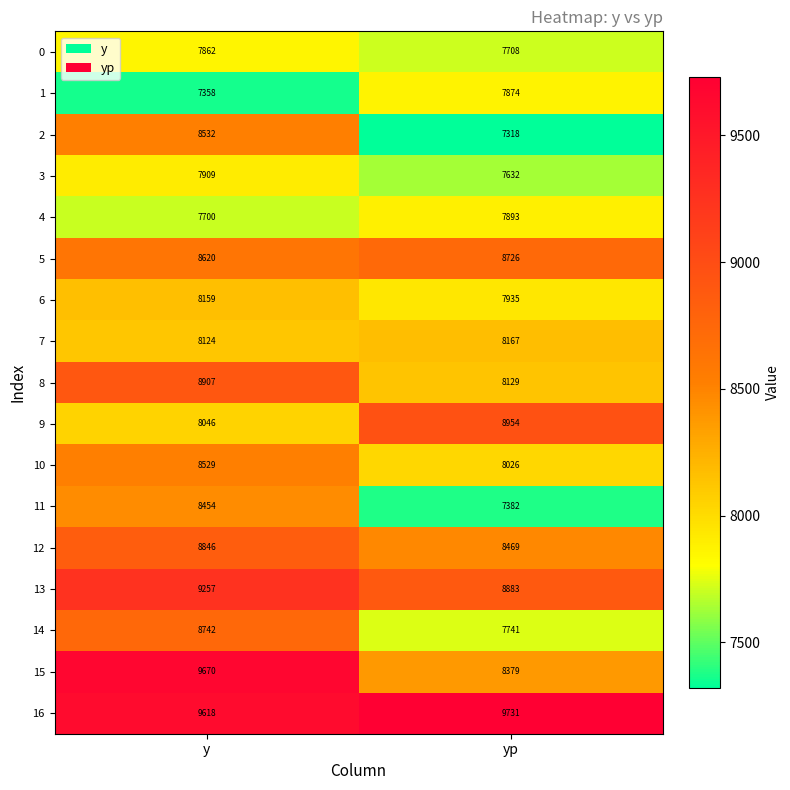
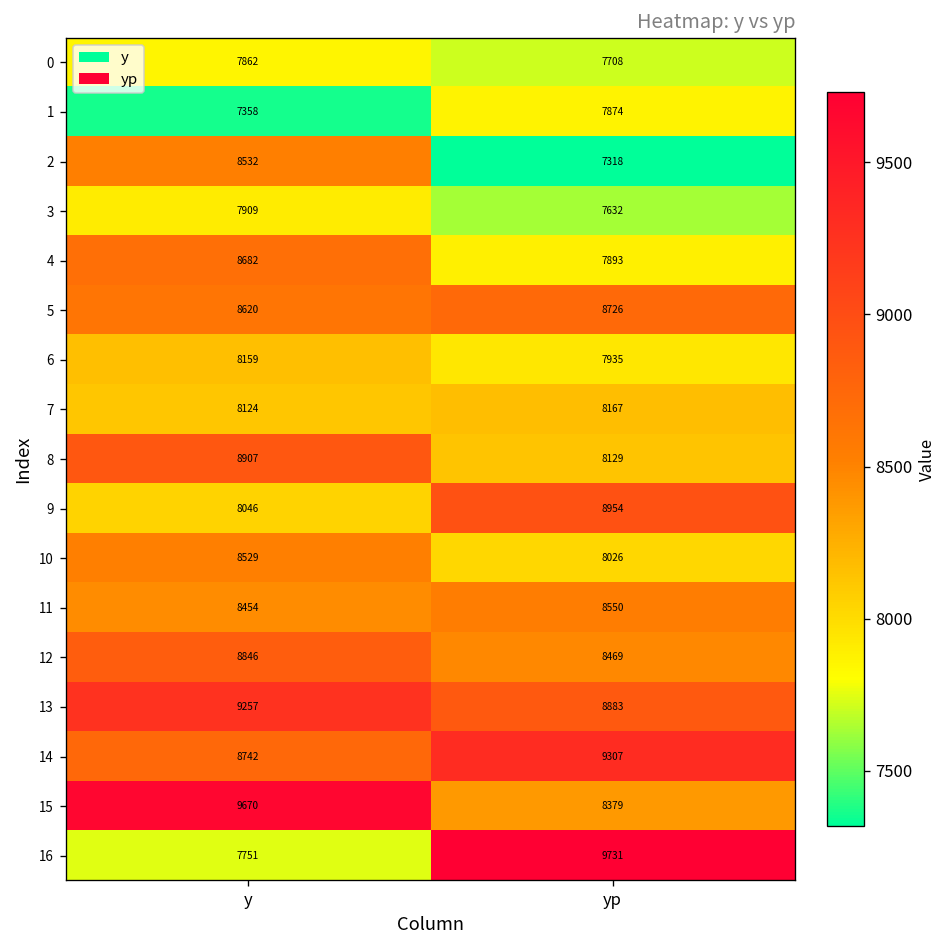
  {
    "0": {
      "y": 7862,
      "yp": 7708
    },
    "1": {
      "y": 7358,
      "yp": 7874
    },
    "2": {
      "y": 8532,
      "yp": 7318
    },
    "3": {
      "y": 7909,
      "yp": 7632
    },
    "4": {
-     "y": 7700,
+     "y": 8682,
      "yp": 7893
    },
    "5": {
      "y": 8620,
      "yp": 8726
    },
    "6": {
      "y": 8159,
      "yp": 7935
    },
    "7": {
      "y": 8124,
      "yp": 8167
    },
    "8": {
      "y": 8907,
      "yp": 8129
    },
    "9": {
      "y": 8046,
      "yp": 8954
    },
    "10": {
      "y": 8529,
      "yp": 8026
    },
    "11": {
      "y": 8454,
-     "yp": 7382
+     "yp": 8550
    },
    "12": {
      "y": 8846,
      "yp": 8469
    },
    "13": {
      "y": 9257,
      "yp": 8883
    },
    "14": {
      "y": 8742,
-     "yp": 7741
+     "yp": 9307
    },
    "15": {
      "y": 9670,
      "yp": 8379
    },
    "16": {
-     "y": 9618,
+     "y": 7751,
      "yp": 9731
    }
  }
